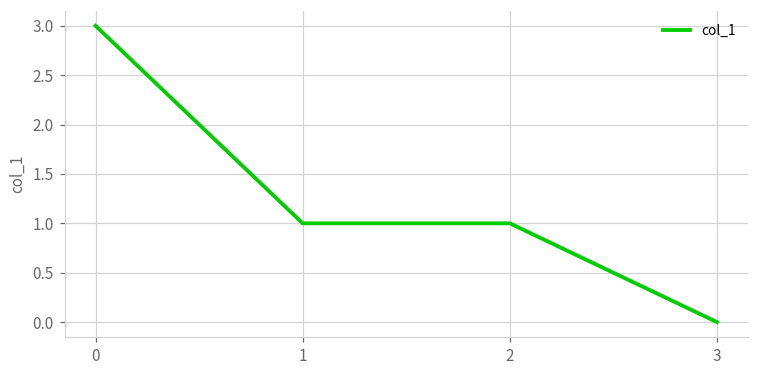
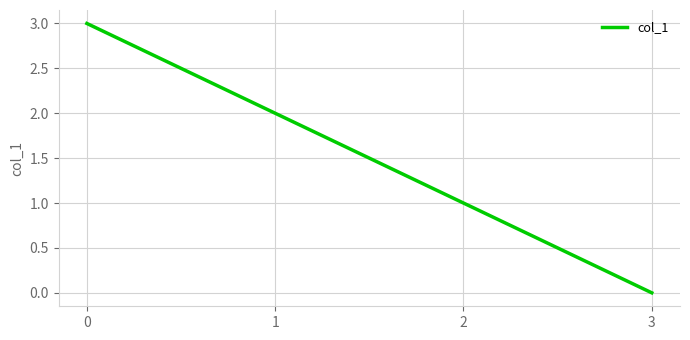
  {
    "0": 3,
-   "1": 1,
+   "1": 2,
    "2": 1,
    "3": 0
  }
